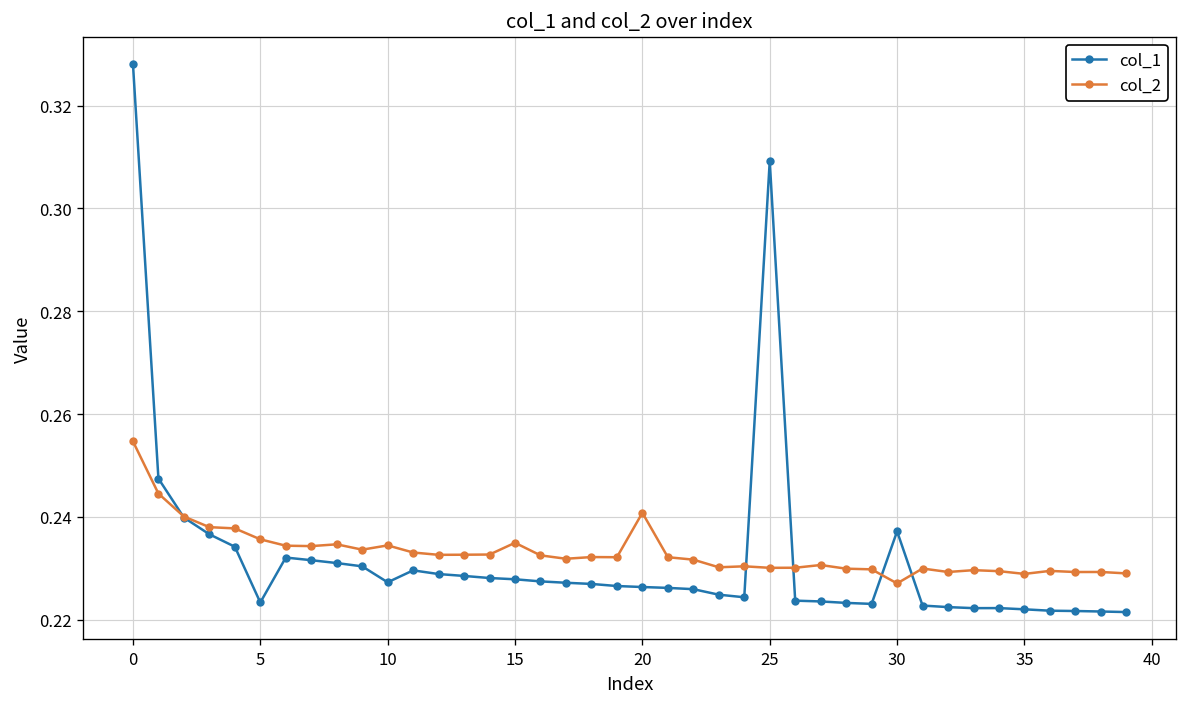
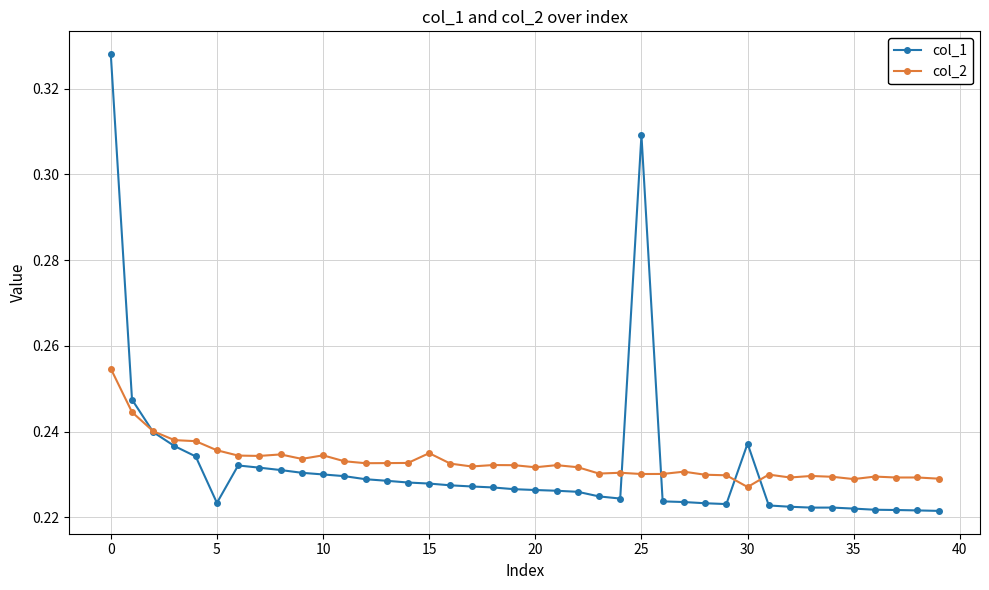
  {
    "col_1": {
      "0": 0.328,
      "5": 0.223,
-     "10": 0.227,
+     "10": 0.230,
      "15": 0.228,
      "20": 0.226,
      "25": 0.309,
      "30": 0.237,
      "35": 0.222
    },
    "col_2": {
      "0": 0.255,
      "5": 0.236,
      "10": 0.234,
      "15": 0.235,
-     "20": 0.241,
+     "20": 0.232,
      "25": 0.230,
      "30": 0.227,
      "35": 0.229
    }
  }
